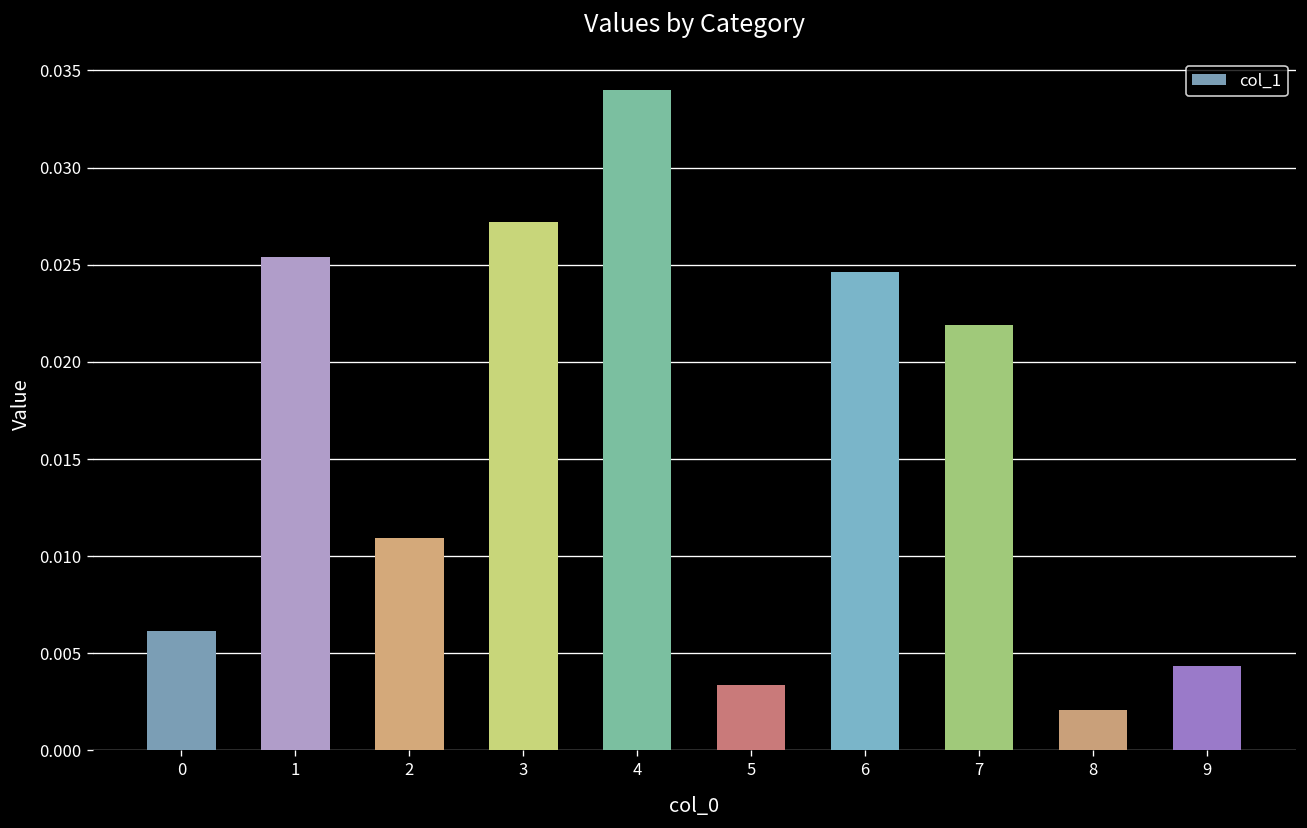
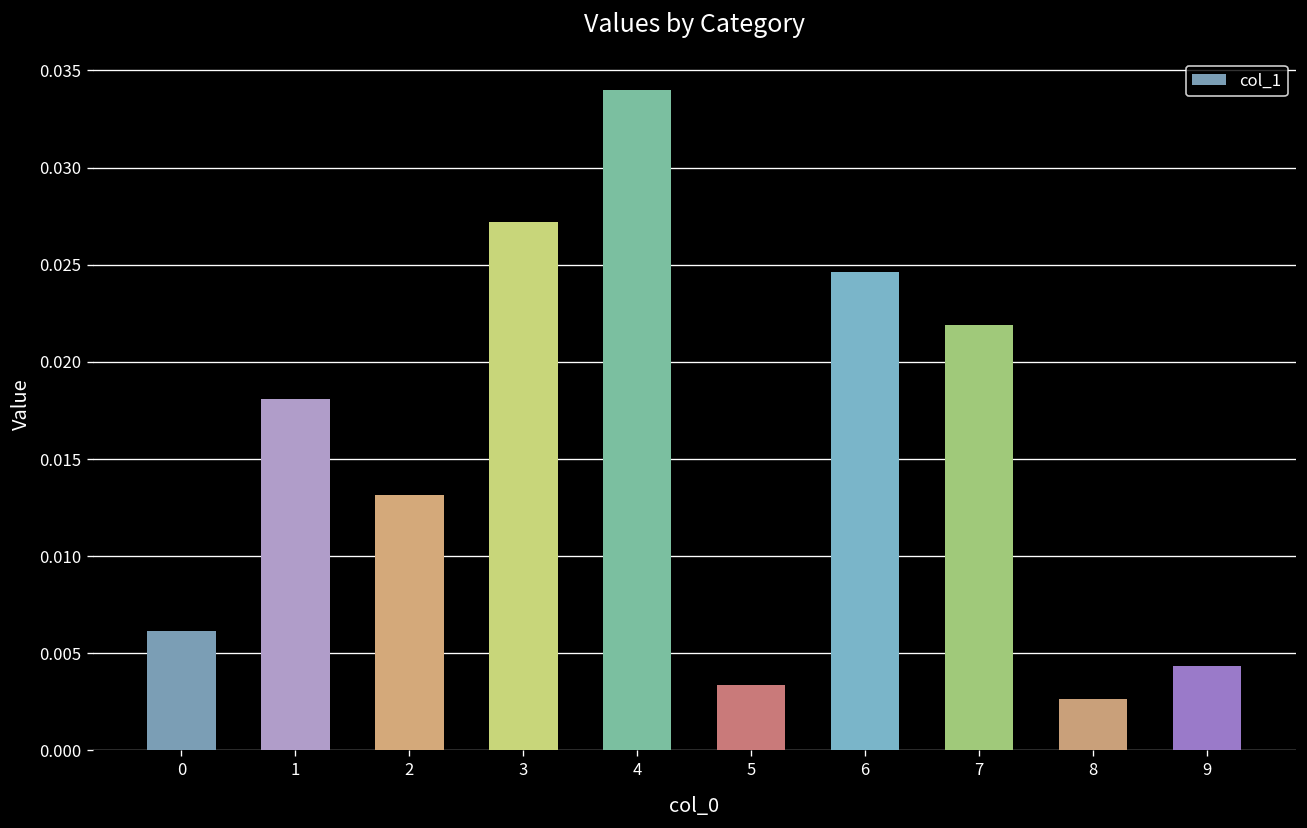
  {
    "0": 0.0062,
-   "1": 0.0254,
-   "2": 0.0110,
+   "1": 0.0181,
+   "2": 0.0131,
    "3": 0.0272,
    "4": 0.0340,
    "5": 0.0034,
    "6": 0.0246,
    "7": 0.0219,
-   "8": 0.0021,
+   "8": 0.0027,
    "9": 0.0043
  }
